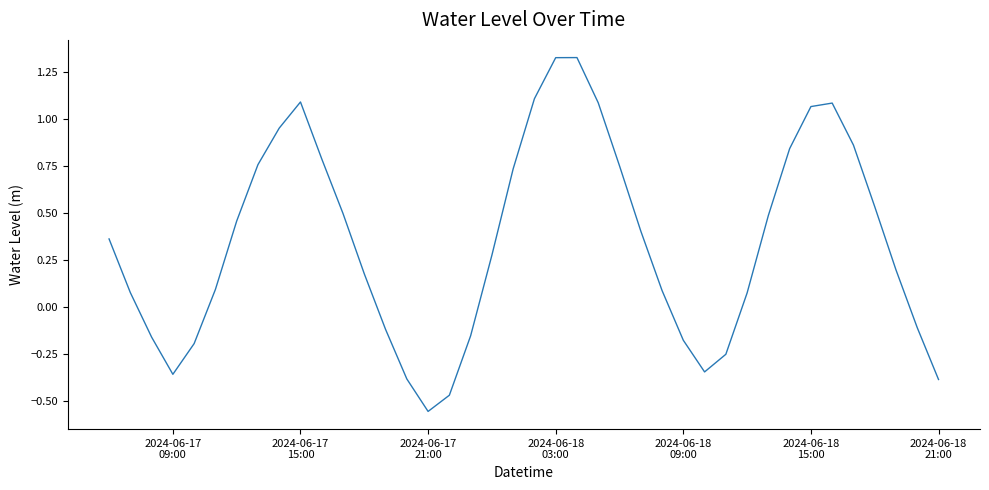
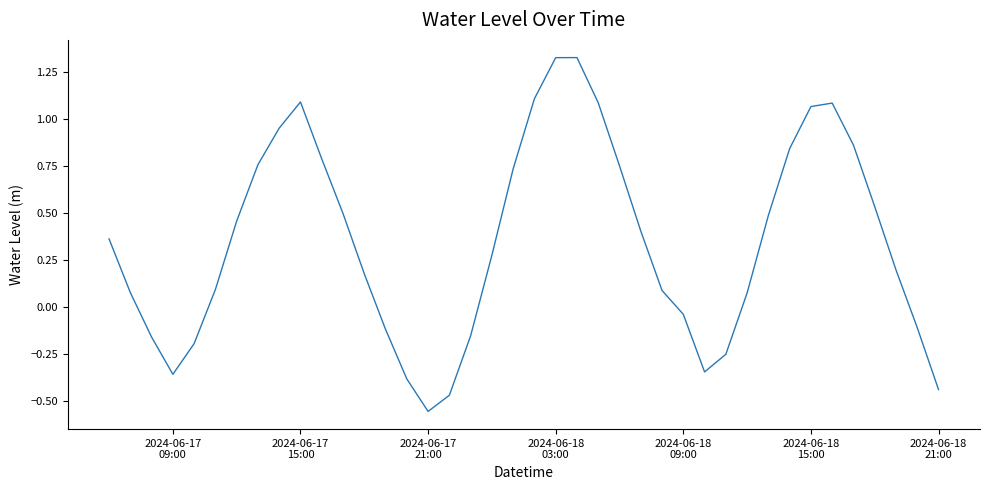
  {
    "2024-06-17 09:00": -0.36,
    "2024-06-17 15:00": 1.09,
    "2024-06-17 21:00": -0.55,
    "2024-06-18 03:00": 1.32,
-   "2024-06-18 09:00": -0.18,
+   "2024-06-18 09:00": -0.04,
    "2024-06-18 15:00": 1.07,
-   "2024-06-18 21:00": -0.39
+   "2024-06-18 21:00": -0.44
  }
